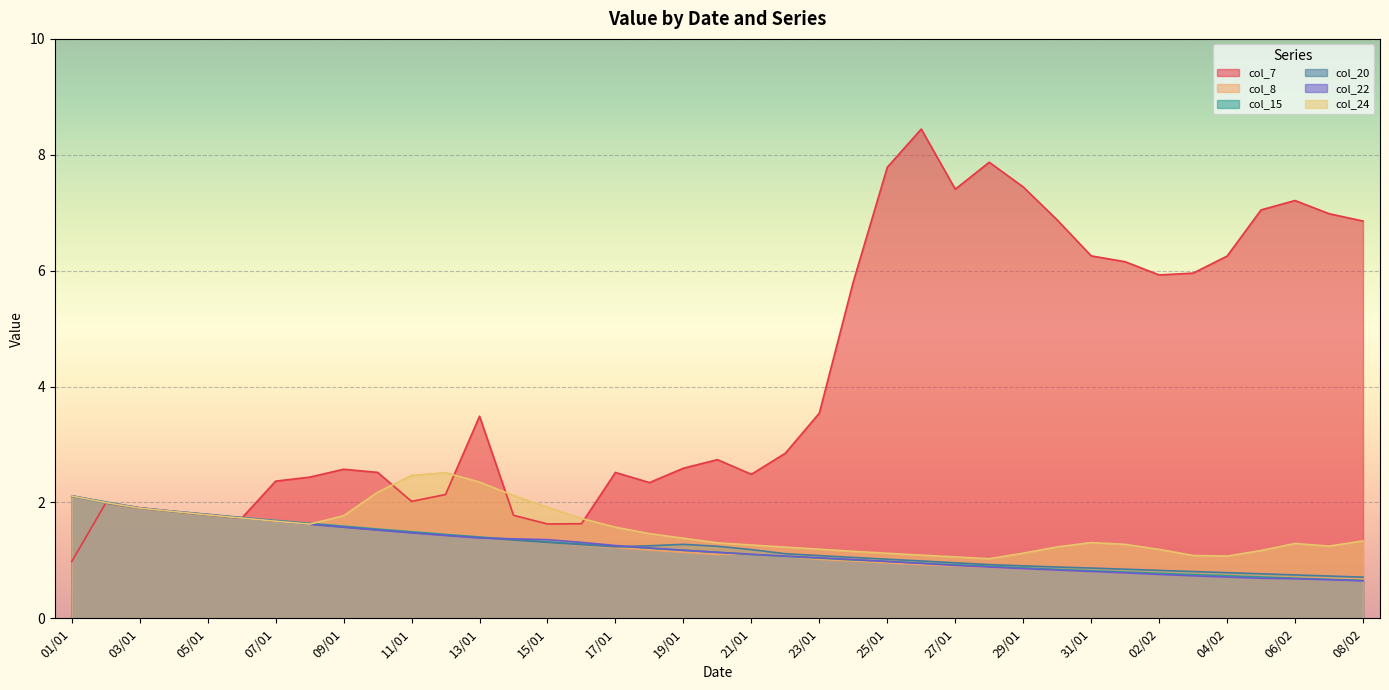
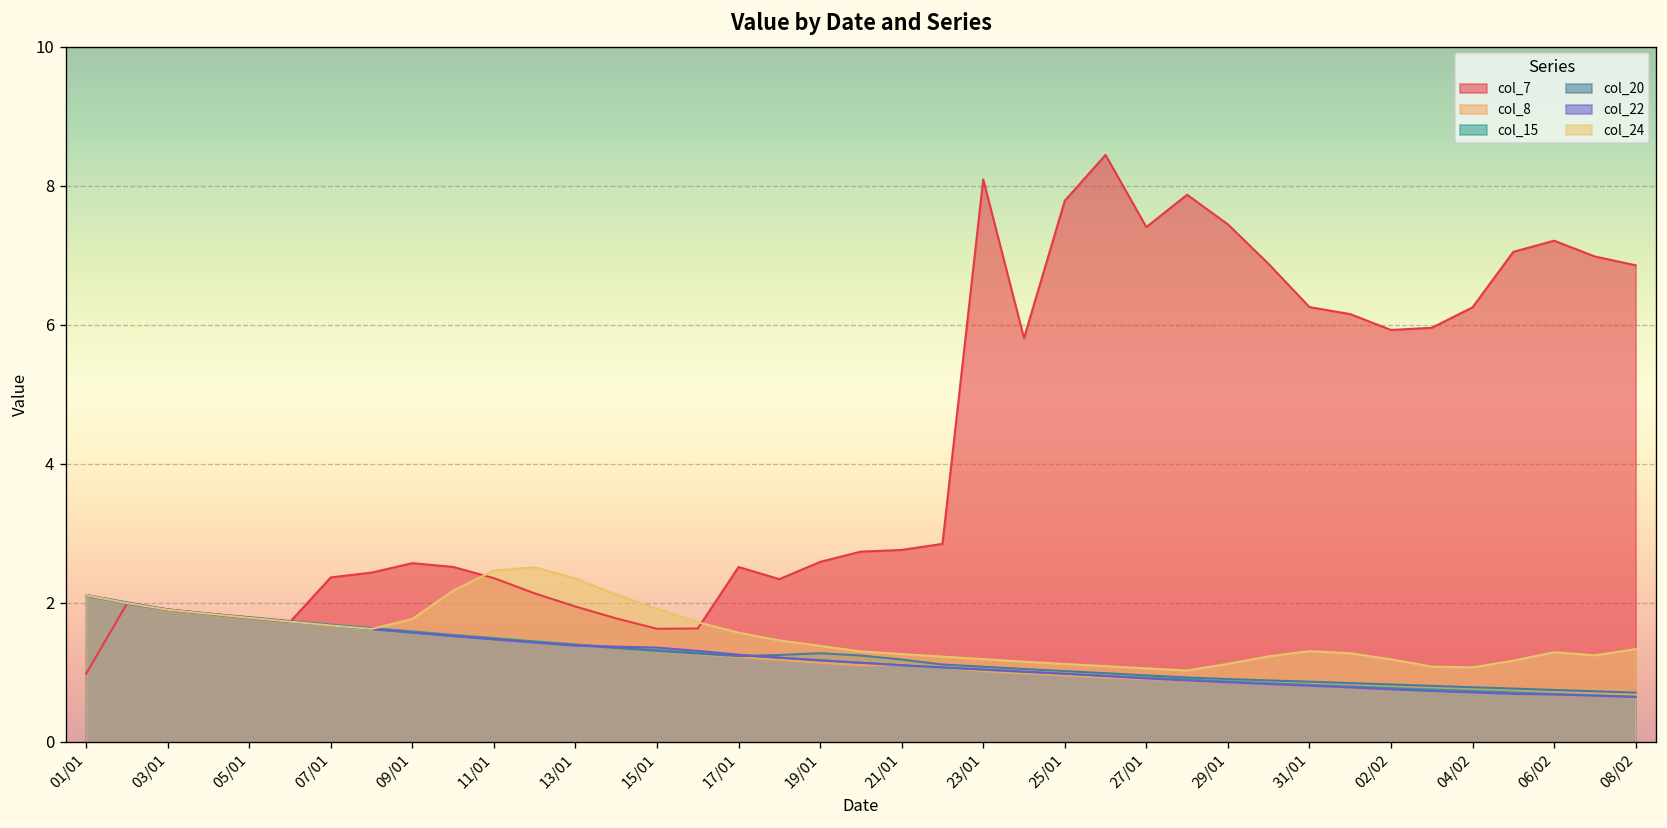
  {
    "col_7": {
      "01/01": 1.0,
      "07/01": 2.4,
      "09/01": 2.6,
-     "11/01": 2.0,
-     "13/01": 3.5,
+     "11/01": 2.4,
+     "13/01": 1.9,
      "15/01": 1.6,
      "17/01": 2.5,
      "19/01": 2.6,
-     "21/01": 2.5,
-     "23/01": 3.5,
+     "21/01": 2.8,
+     "23/01": 8.1,
      "25/01": 7.8,
      "27/01": 7.4,
      "29/01": 7.4,
      "31/01": 6.3,
      "02/02": 5.9,
      "04/02": 6.3,
      "06/02": 7.2,
      "08/02": 6.9
    }
  }
